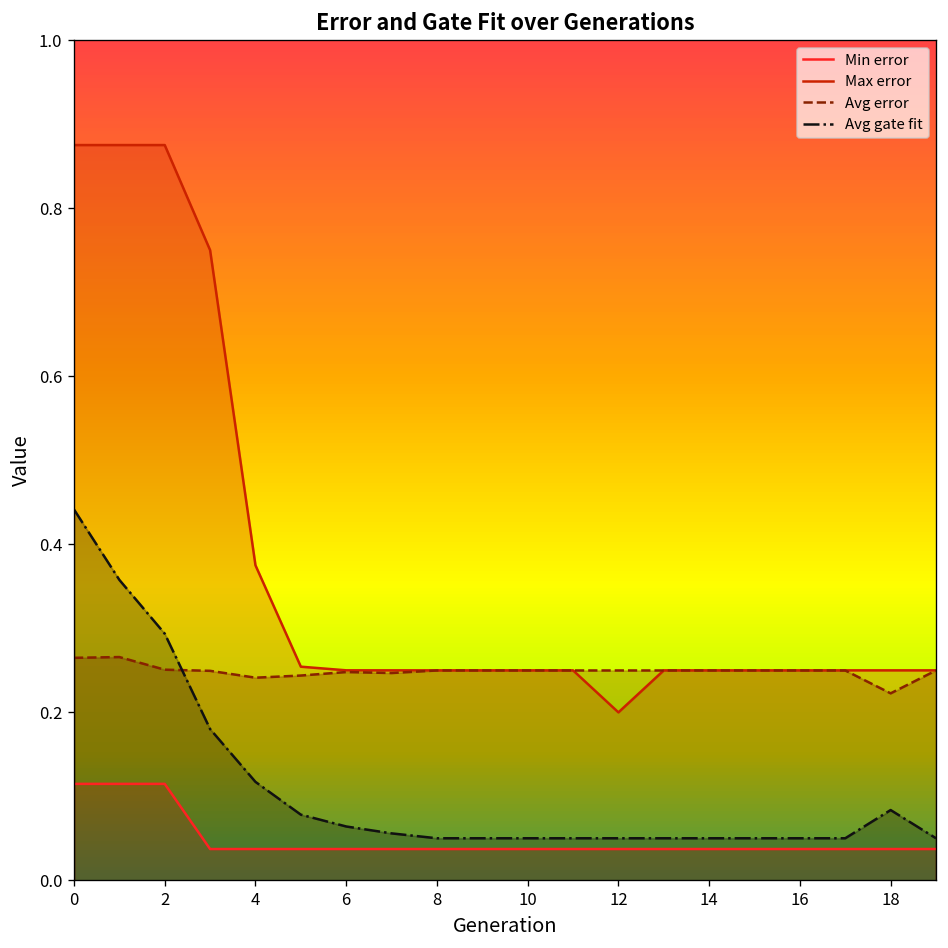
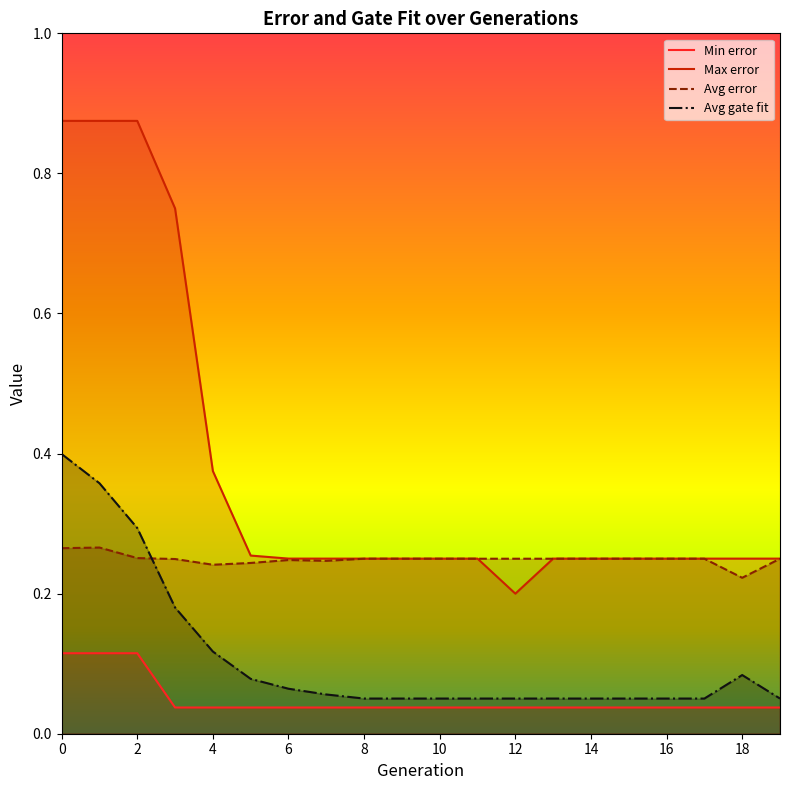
  {
    "Min error": {
      "0": 0.11,
      "2": 0.11,
      "4": 0.04,
      "6": 0.04,
      "8": 0.04,
      "10": 0.04,
      "12": 0.04,
      "14": 0.04,
      "16": 0.04,
      "18": 0.04
    },
    "Max error": {
      "0": 0.88,
      "2": 0.88,
      "4": 0.38,
      "12": 0.20,
      "18": 0.25
    },
    "Avg error": {
      "0": 0.26,
      "2": 0.25,
      "4": 0.24,
      "12": 0.25,
      "18": 0.22
    },
    "Avg gate fit": {
-     "0": 0.44,
+     "0": 0.40,
      "2": 0.29,
      "4": 0.12,
      "6": 0.06,
      "8": 0.05,
      "10": 0.05,
      "12": 0.05,
      "14": 0.05,
      "16": 0.05,
      "18": 0.08
    }
  }
